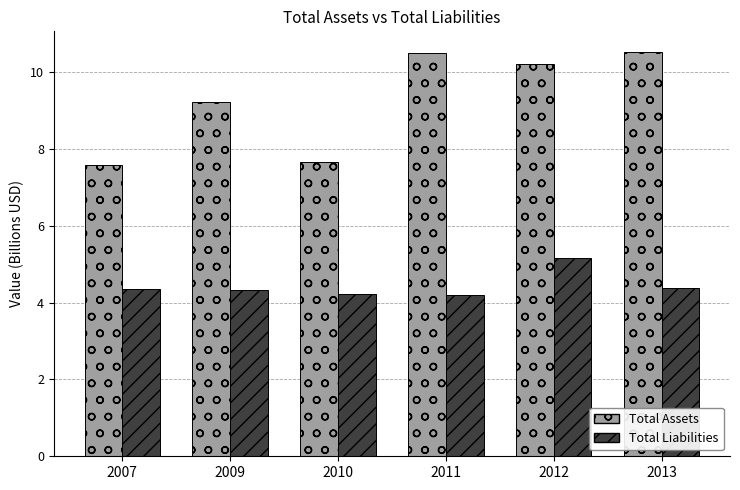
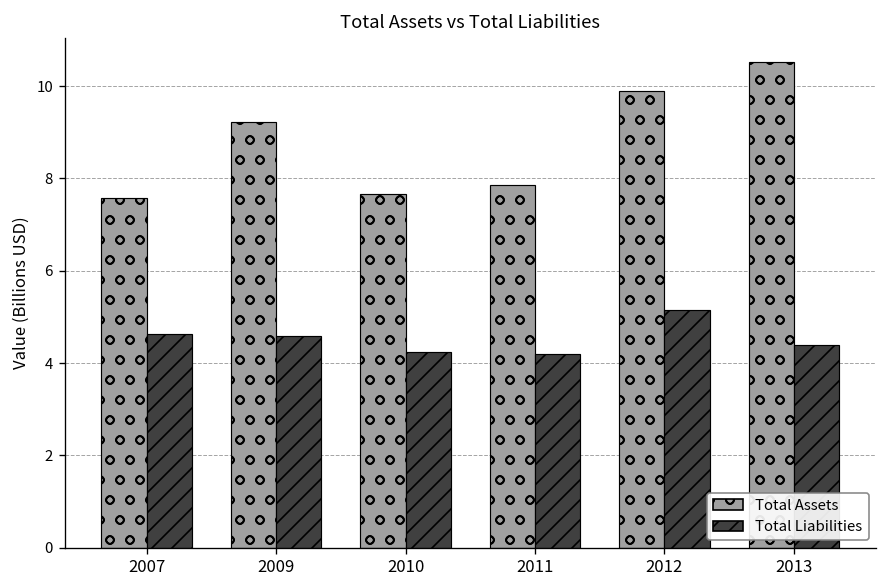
  {
    "Total Assets": {
      "2007": 7.6,
      "2009": 9.2,
      "2010": 7.7,
-     "2011": 10.5,
-     "2012": 10.2,
+     "2011": 7.9,
+     "2012": 9.9,
      "2013": 10.5
    },
    "Total Liabilities": {
-     "2007": 4.3,
-     "2009": 4.3,
+     "2007": 4.6,
+     "2009": 4.6,
      "2010": 4.2,
      "2011": 4.2,
      "2012": 5.2,
      "2013": 4.4
    }
  }
